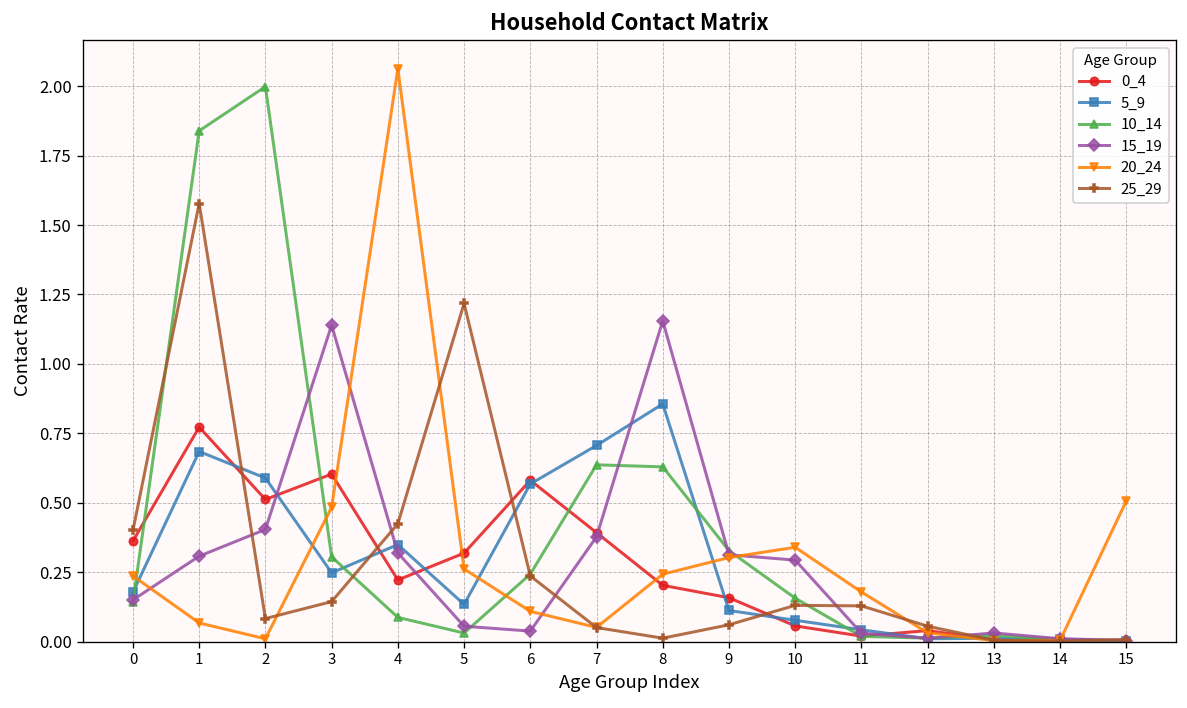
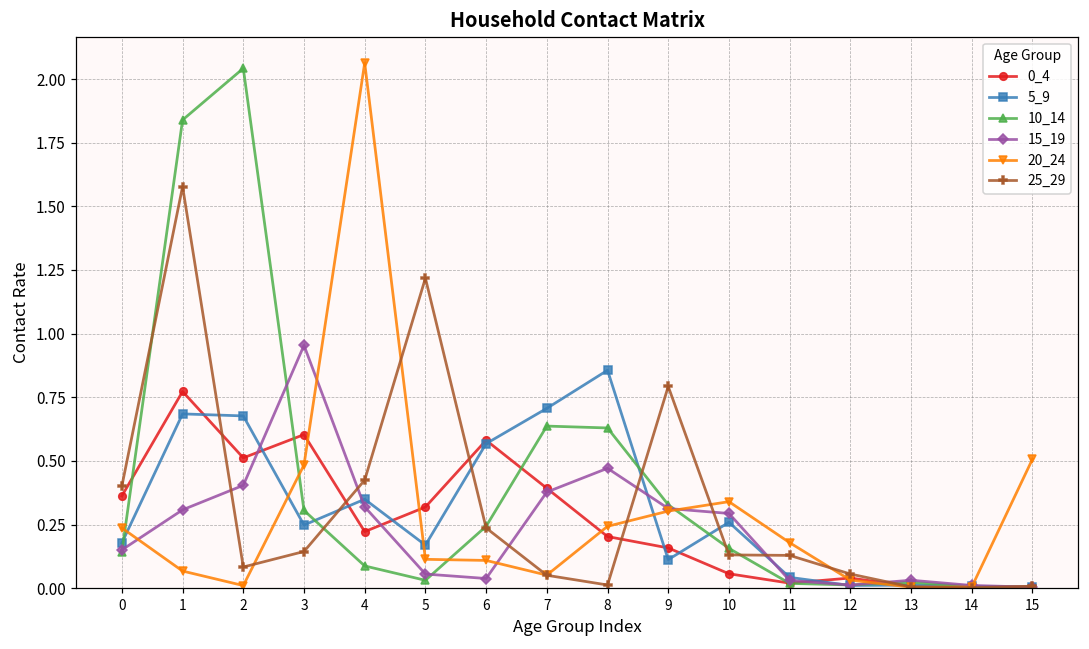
  {
    "0_4": {
      "0": 0.36,
      "1": 0.77,
      "2": 0.51,
      "3": 0.60,
      "4": 0.22,
      "5": 0.32,
      "6": 0.58,
      "7": 0.39,
      "8": 0.20,
      "9": 0.16,
      "10": 0.06
    },
    "5_9": {
      "0": 0.18,
      "1": 0.68,
-     "2": 0.59,
+     "2": 0.68,
      "3": 0.25,
      "4": 0.35,
-     "5": 0.13,
+     "5": 0.17,
      "6": 0.57,
      "7": 0.71,
      "8": 0.86,
      "9": 0.11,
-     "10": 0.08,
+     "10": 0.26,
      "11": 0.04
    },
    "10_14": {
      "1": 1.84,
-     "2": 2.00,
+     "2": 2.04,
      "3": 0.31,
      "4": 0.09,
      "5": 0.03,
      "7": 0.64,
      "8": 0.63,
      "9": 0.33,
      "10": 0.16
    },
    "15_19": {
      "1": 0.31,
      "2": 0.40,
-     "3": 1.14,
+     "3": 0.95,
      "4": 0.32,
      "5": 0.06,
      "6": 0.04,
      "7": 0.38,
-     "8": 1.16,
+     "8": 0.47,
      "10": 0.29
    },
    "20_24": {
      "0": 0.24,
      "1": 0.07,
      "2": 0.01,
      "3": 0.48,
      "4": 2.06,
-     "5": 0.26,
+     "5": 0.11,
      "6": 0.11,
      "8": 0.24,
      "10": 0.34,
      "11": 0.18,
      "15": 0.51
    },
    "25_29": {
      "0": 0.40,
      "1": 1.58,
      "2": 0.08,
      "3": 0.14,
      "4": 0.42,
      "5": 1.22,
      "8": 0.01,
-     "9": 0.06,
+     "9": 0.79,
      "10": 0.13,
      "11": 0.13,
      "12": 0.06
    }
  }
